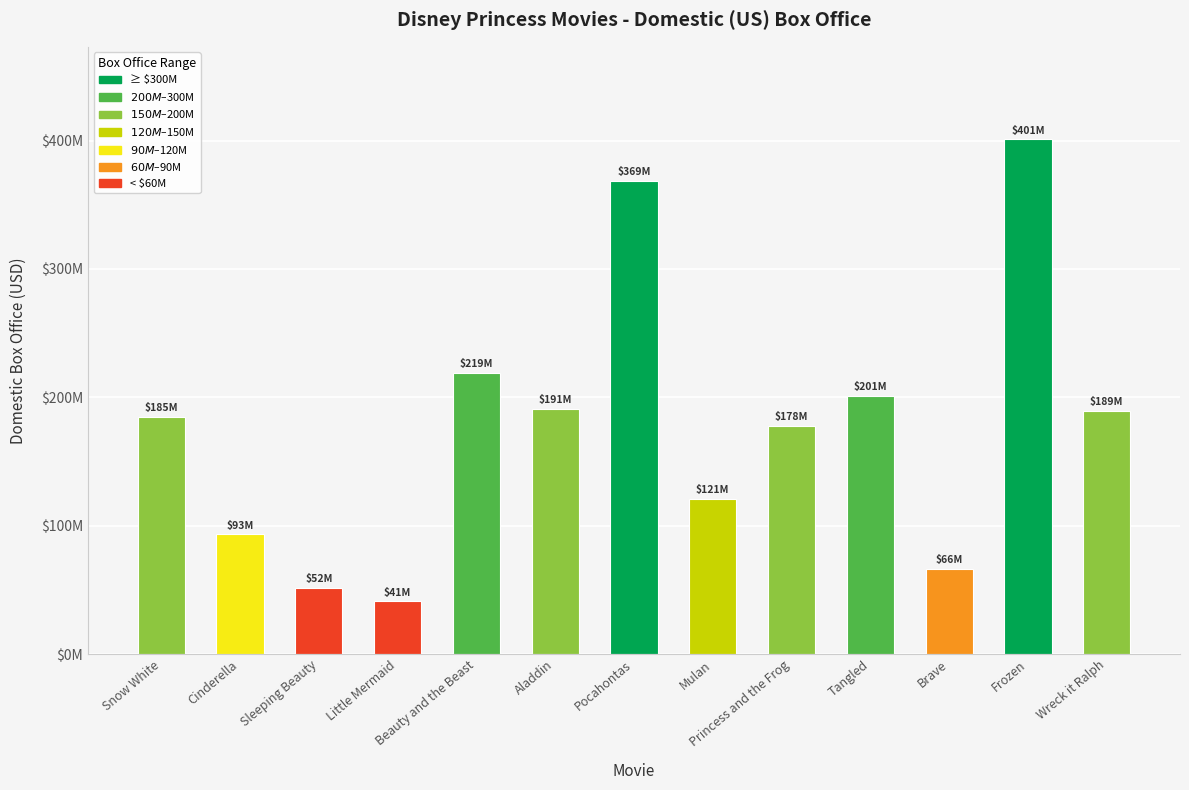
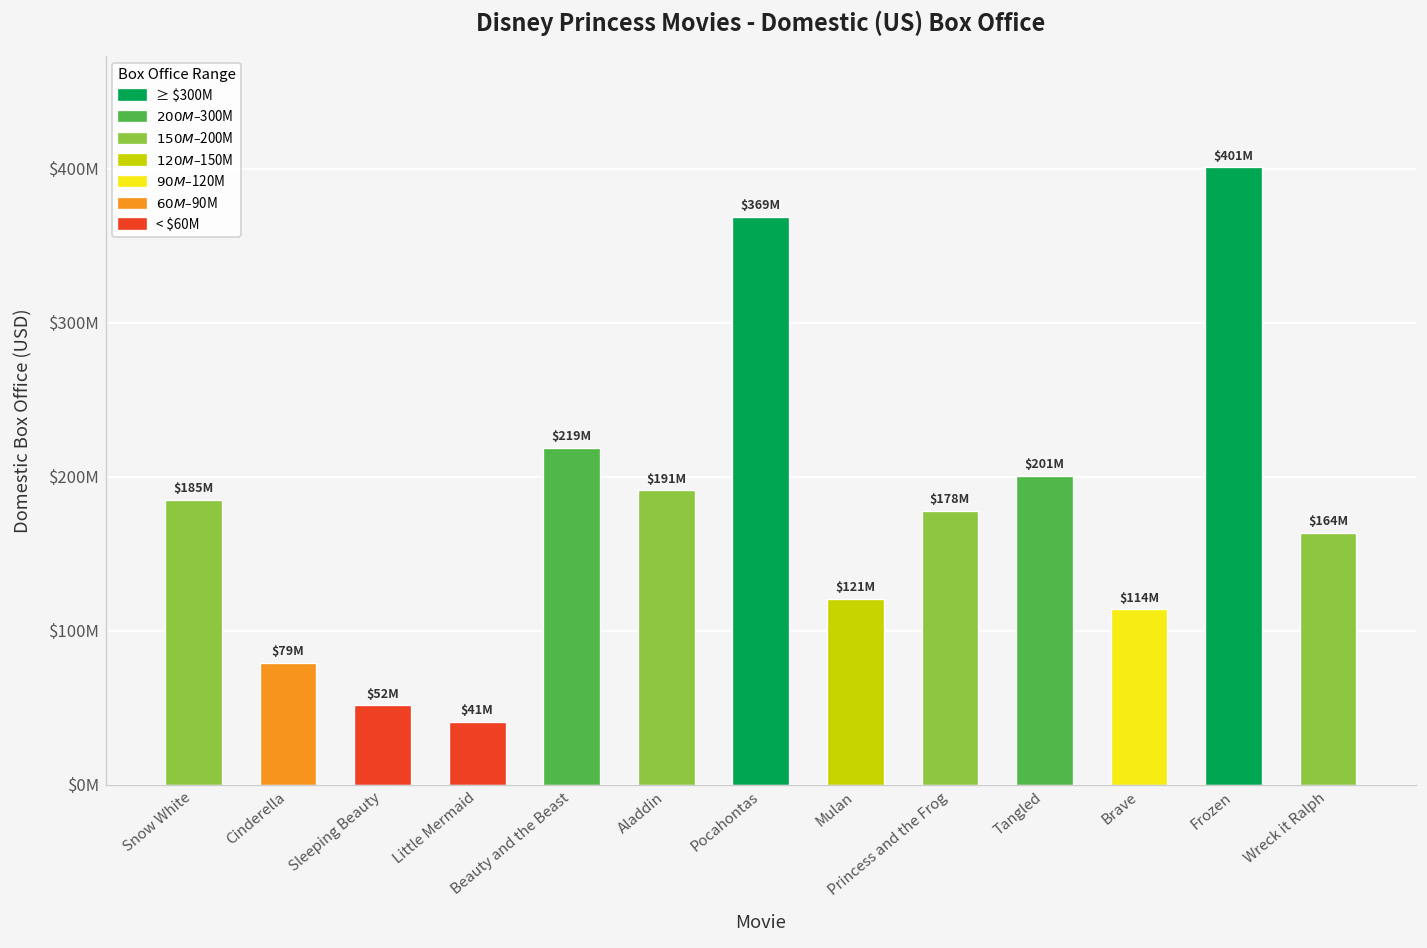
  {
    "Snow White": "$185M",
-   "Cinderella": "$93M",
+   "Cinderella": "$79M",
    "Sleeping Beauty": "$52M",
    "Little Mermaid": "$41M",
    "Beauty and the Beast": "$219M",
    "Aladdin": "$191M",
    "Pocahontas": "$369M",
    "Mulan": "$121M",
    "Princess and the Frog": "$178M",
    "Tangled": "$201M",
-   "Brave": "$66M",
+   "Brave": "$114M",
    "Frozen": "$401M",
-   "Wreck it Ralph": "$189M"
+   "Wreck it Ralph": "$164M"
  }
